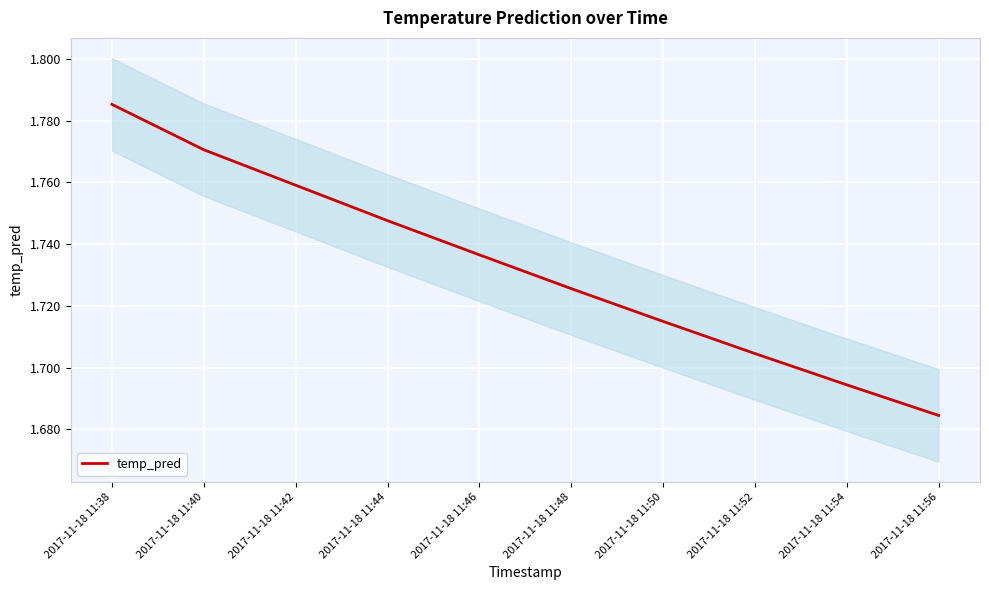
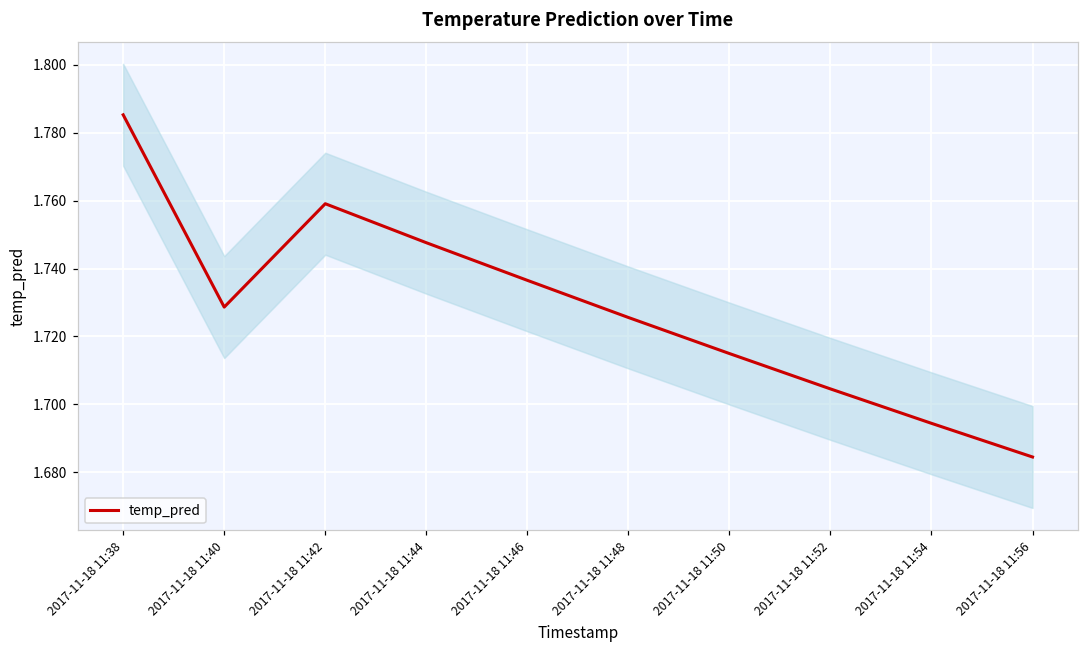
  {
    "temp_pred": {
      "2017-11-18 11:38": 1.785,
-     "2017-11-18 11:40": 1.771,
+     "2017-11-18 11:40": 1.729,
      "2017-11-18 11:42": 1.759,
      "2017-11-18 11:44": 1.748,
      "2017-11-18 11:46": 1.737,
      "2017-11-18 11:48": 1.726,
      "2017-11-18 11:50": 1.715,
      "2017-11-18 11:52": 1.705,
      "2017-11-18 11:54": 1.694,
      "2017-11-18 11:56": 1.685
    }
  }
